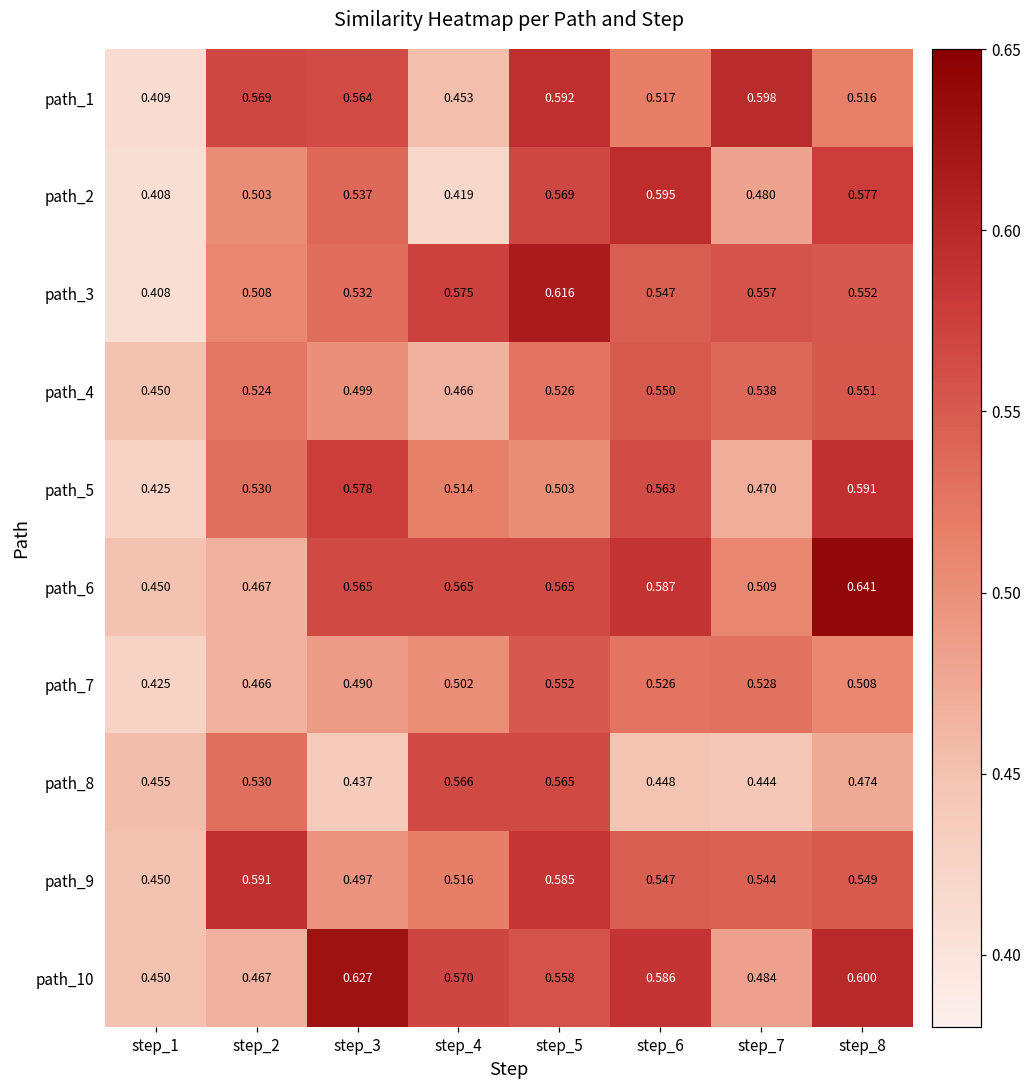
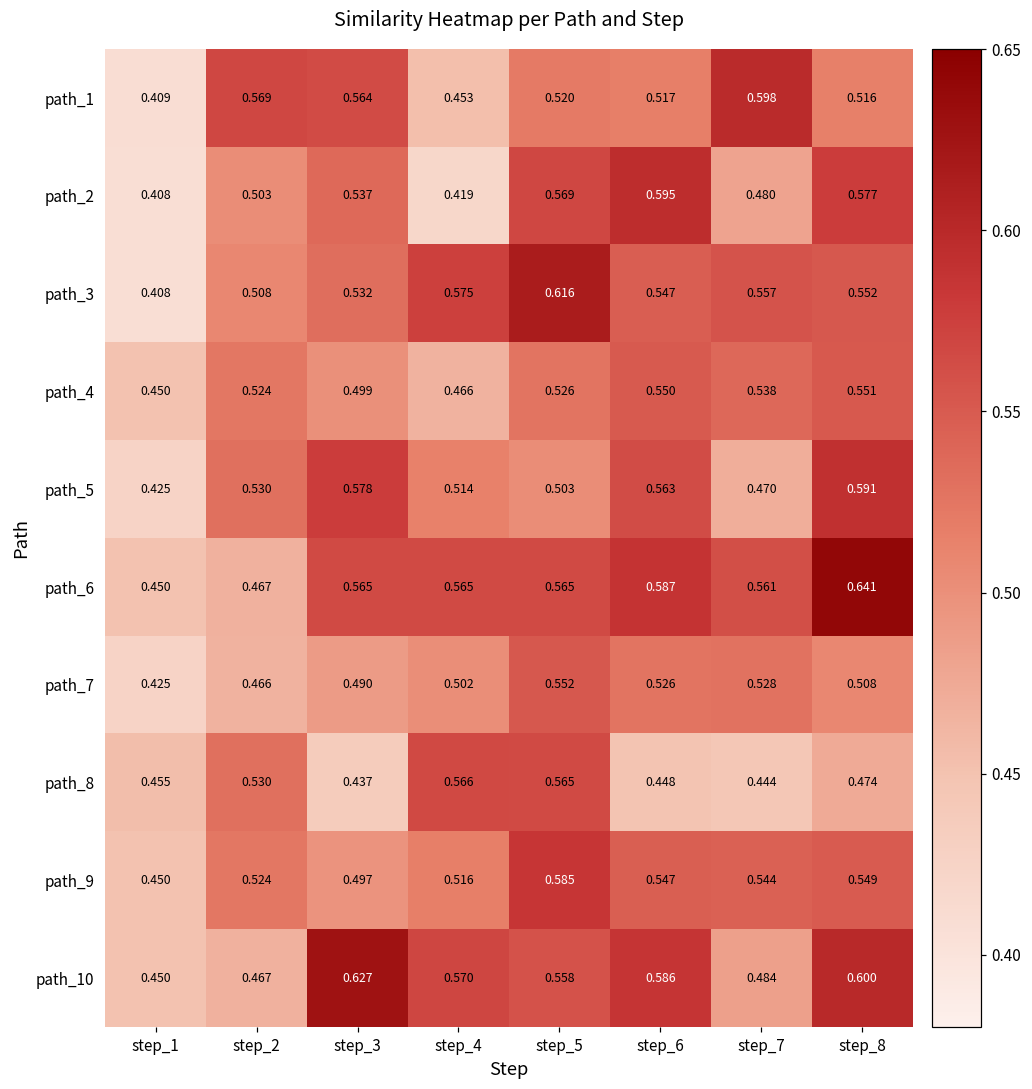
  {
    "path_1": {
      "step_1": 0.409,
      "step_2": 0.569,
      "step_3": 0.564,
      "step_4": 0.453,
-     "step_5": 0.592,
+     "step_5": 0.520,
      "step_6": 0.517,
      "step_7": 0.598,
      "step_8": 0.516
    },
    "path_2": {
      "step_1": 0.408,
      "step_2": 0.503,
      "step_3": 0.537,
      "step_4": 0.419,
      "step_5": 0.569,
      "step_6": 0.595,
      "step_7": 0.480,
      "step_8": 0.577
    },
    "path_3": {
      "step_1": 0.408,
      "step_2": 0.508,
      "step_3": 0.532,
      "step_4": 0.575,
      "step_5": 0.616,
      "step_6": 0.547,
      "step_7": 0.557,
      "step_8": 0.552
    },
    "path_4": {
      "step_1": 0.450,
      "step_2": 0.524,
      "step_3": 0.499,
      "step_4": 0.466,
      "step_5": 0.526,
      "step_6": 0.550,
      "step_7": 0.538,
      "step_8": 0.551
    },
    "path_5": {
      "step_1": 0.425,
      "step_2": 0.530,
      "step_3": 0.578,
      "step_4": 0.514,
      "step_5": 0.503,
      "step_6": 0.563,
      "step_7": 0.470,
      "step_8": 0.591
    },
    "path_6": {
      "step_1": 0.450,
      "step_2": 0.467,
      "step_3": 0.565,
      "step_4": 0.565,
      "step_5": 0.565,
      "step_6": 0.587,
-     "step_7": 0.509,
+     "step_7": 0.561,
      "step_8": 0.641
    },
    "path_7": {
      "step_1": 0.425,
      "step_2": 0.466,
      "step_3": 0.490,
      "step_4": 0.502,
      "step_5": 0.552,
      "step_6": 0.526,
      "step_7": 0.528,
      "step_8": 0.508
    },
    "path_8": {
      "step_1": 0.455,
      "step_2": 0.530,
      "step_3": 0.437,
      "step_4": 0.566,
      "step_5": 0.565,
      "step_6": 0.448,
      "step_7": 0.444,
      "step_8": 0.474
    },
    "path_9": {
      "step_1": 0.450,
-     "step_2": 0.591,
+     "step_2": 0.524,
      "step_3": 0.497,
      "step_4": 0.516,
      "step_5": 0.585,
      "step_6": 0.547,
      "step_7": 0.544,
      "step_8": 0.549
    },
    "path_10": {
      "step_1": 0.450,
      "step_2": 0.467,
      "step_3": 0.627,
      "step_4": 0.570,
      "step_5": 0.558,
      "step_6": 0.586,
      "step_7": 0.484,
      "step_8": 0.600
    }
  }
